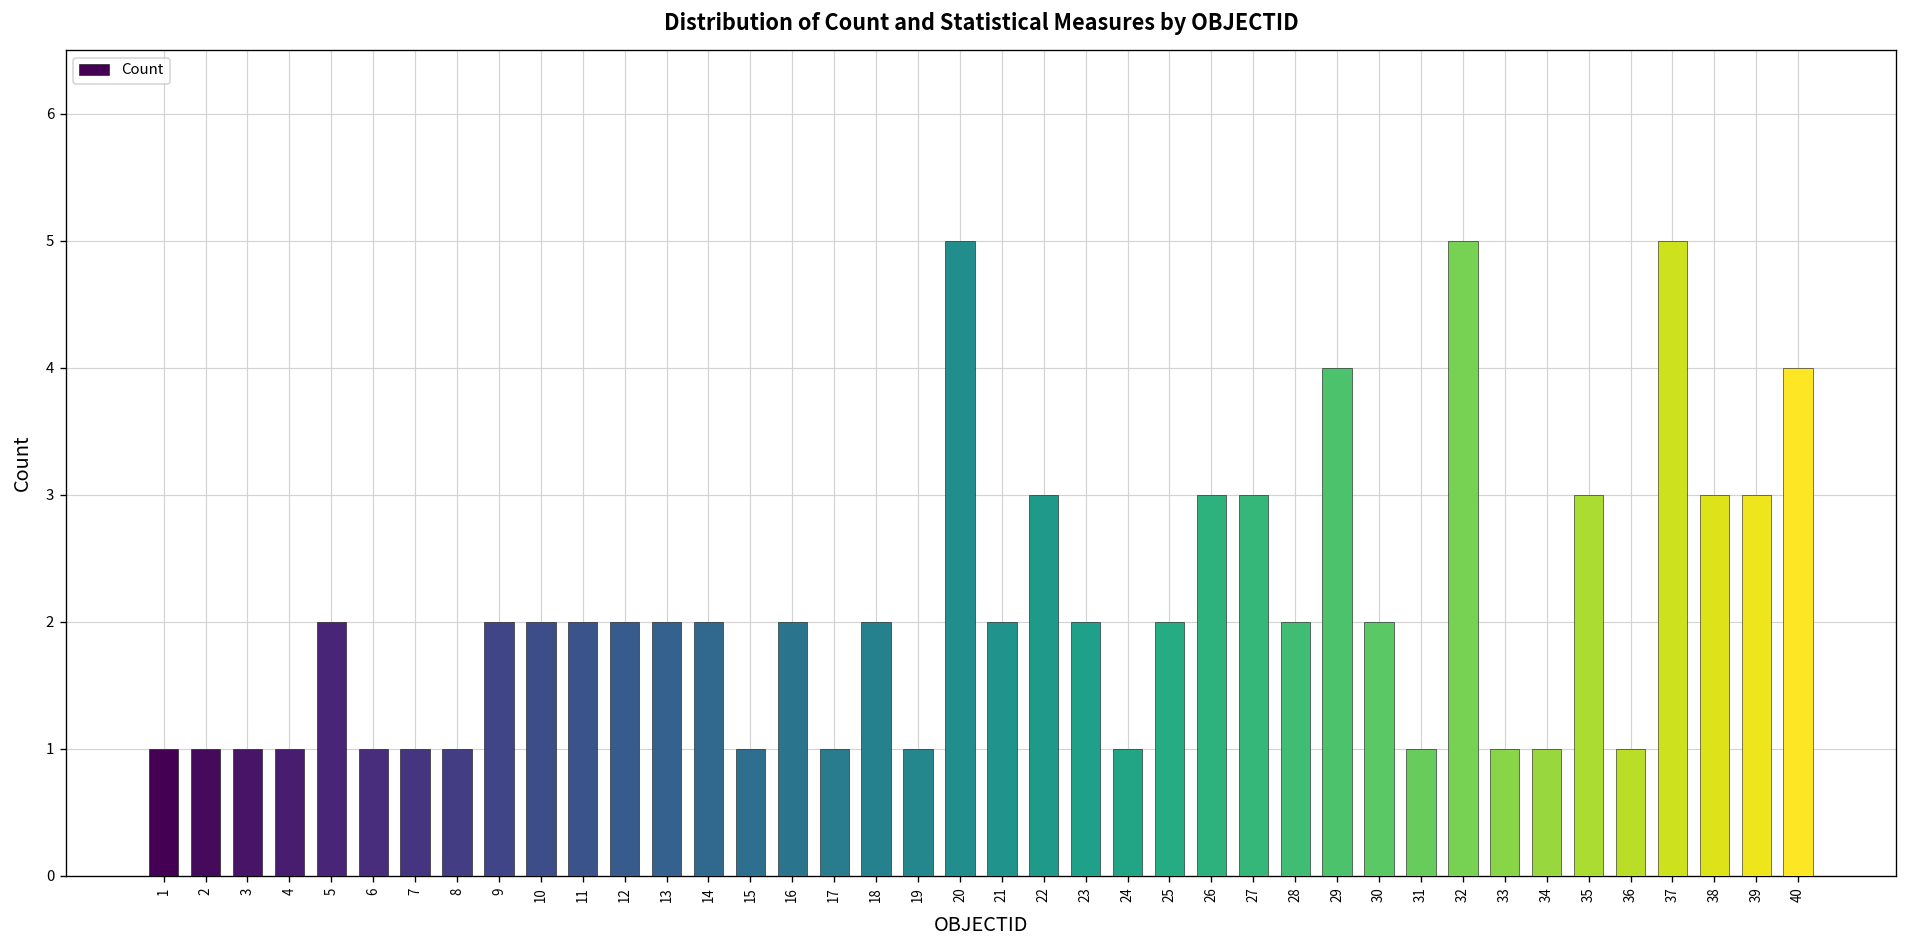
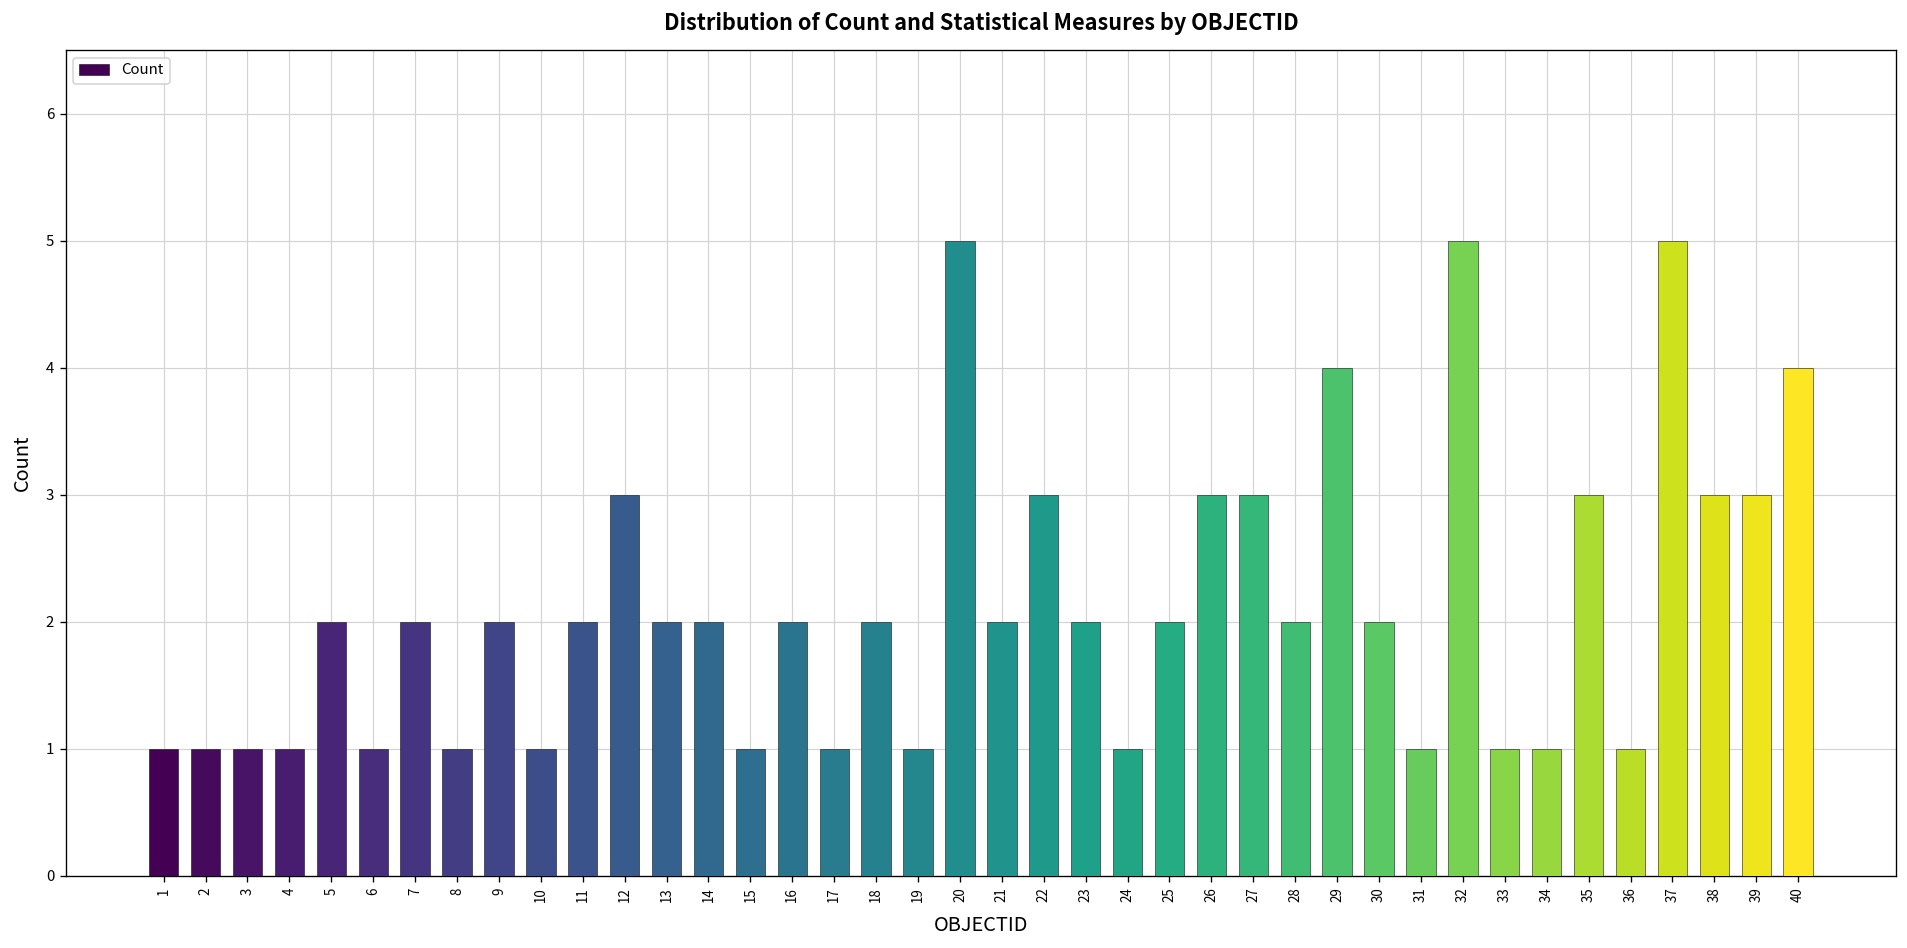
  {
    "1": 1,
    "2": 1,
    "3": 1,
    "4": 1,
    "5": 2,
    "6": 1,
-   "7": 1,
+   "7": 2,
    "8": 1,
    "9": 2,
-   "10": 2,
+   "10": 1,
    "11": 2,
-   "12": 2,
+   "12": 3,
    "13": 2,
    "14": 2,
    "15": 1,
    "16": 2,
    "17": 1,
    "18": 2,
    "19": 1,
    "20": 5,
    "21": 2,
    "22": 3,
    "23": 2,
    "24": 1,
    "25": 2,
    "26": 3,
    "27": 3,
    "28": 2,
    "29": 4,
    "30": 2,
    "31": 1,
    "32": 5,
    "33": 1,
    "34": 1,
    "35": 3,
    "36": 1,
    "37": 5,
    "38": 3,
    "39": 3,
    "40": 4
  }
